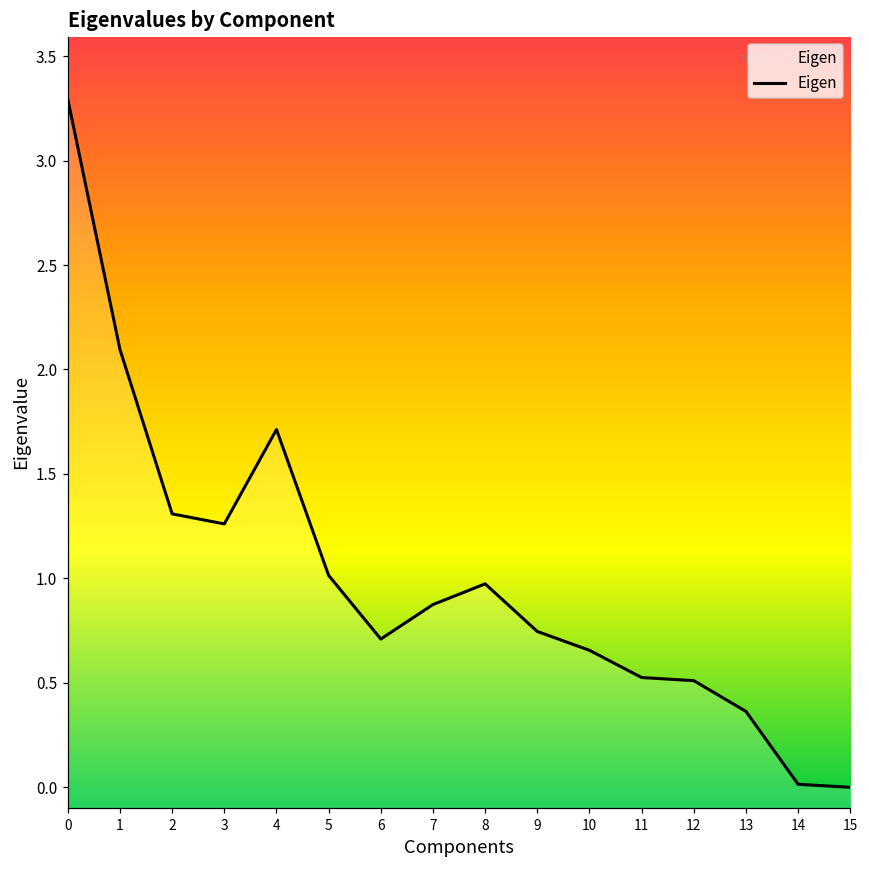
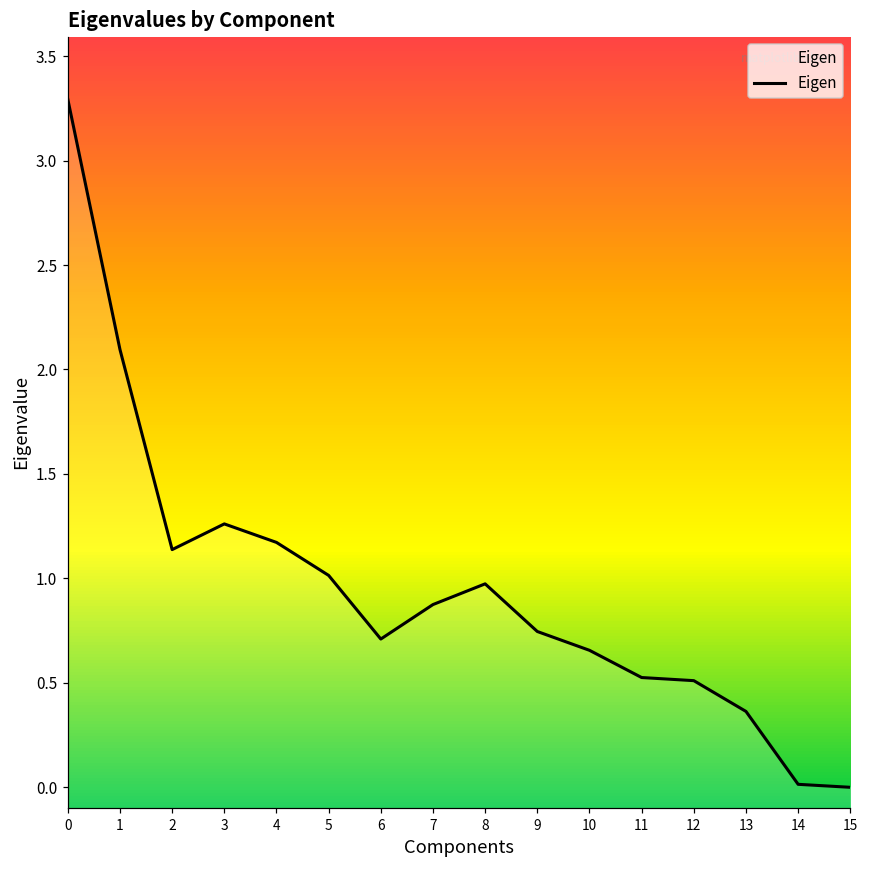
  {
    "0": 3.29,
    "1": 2.10,
-   "2": 1.31,
+   "2": 1.14,
    "3": 1.26,
-   "4": 1.71,
+   "4": 1.17,
    "5": 1.01,
    "6": 0.71,
    "7": 0.87,
    "8": 0.97,
    "9": 0.75,
    "10": 0.66,
    "11": 0.53,
    "12": 0.51,
    "13": 0.36,
    "14": 0.01,
    "15": 0.00
  }
